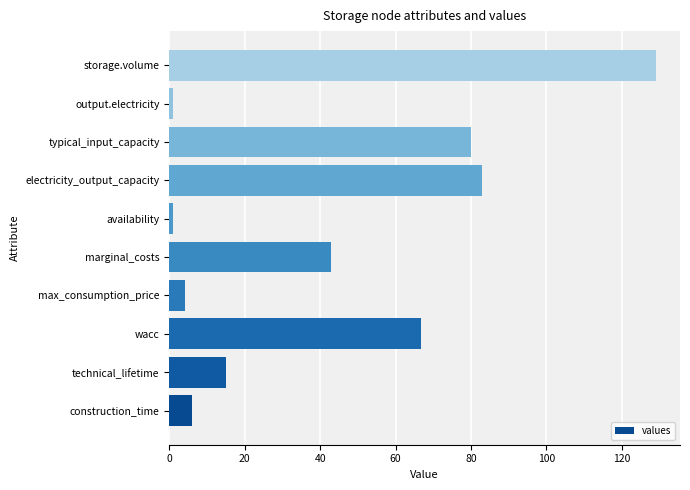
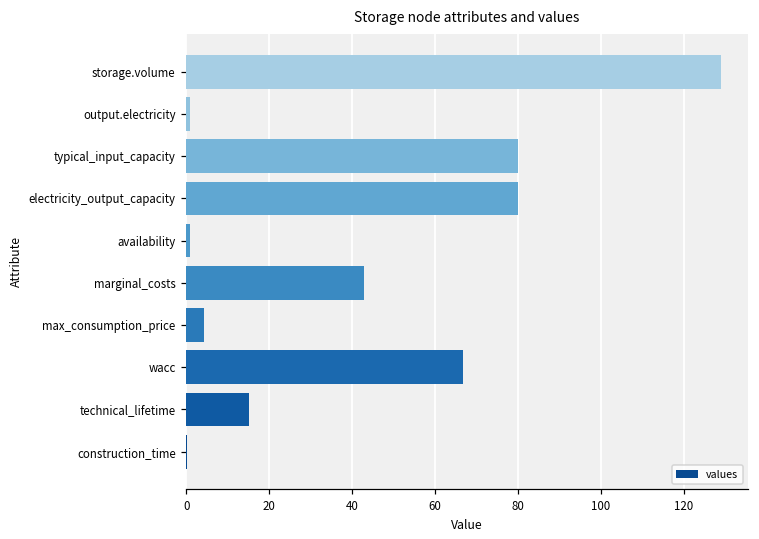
  {
    "storage.volume": 129,
    "output.electricity": 1,
    "typical_input_capacity": 80,
-   "electricity_output_capacity": 83,
+   "electricity_output_capacity": 80,
    "availability": 1,
    "marginal_costs": 43,
    "max_consumption_price": 4,
    "wacc": 67,
    "technical_lifetime": 15,
-   "construction_time": 6
+   "construction_time": 0
  }
